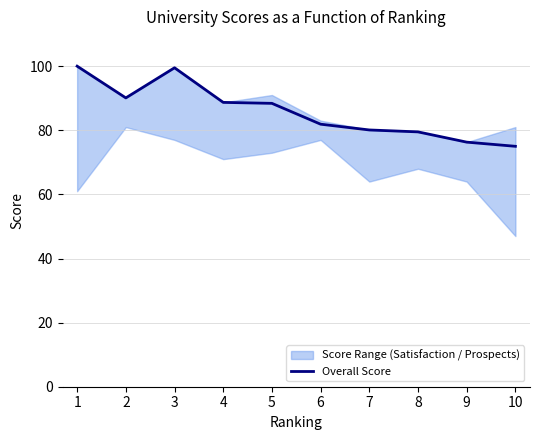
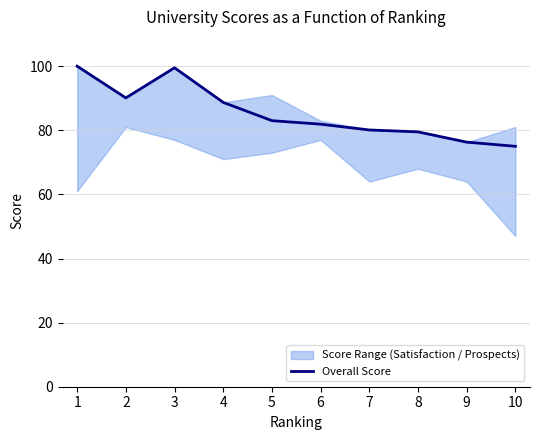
  {
    "Overall Score": {
-     "5": 88,
+     "5": 83,
      "6": 82,
      "10": 75
    }
  }
